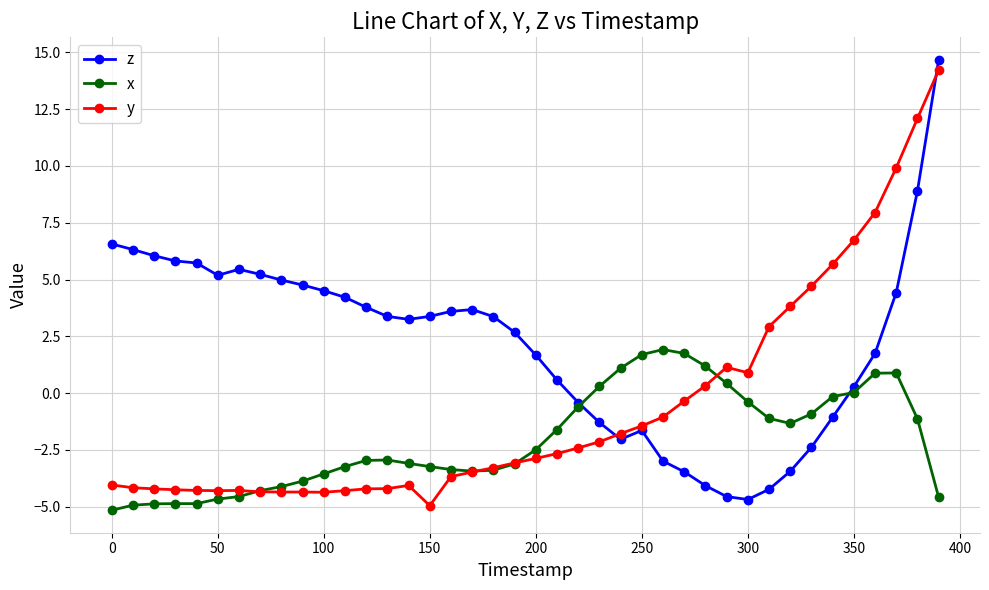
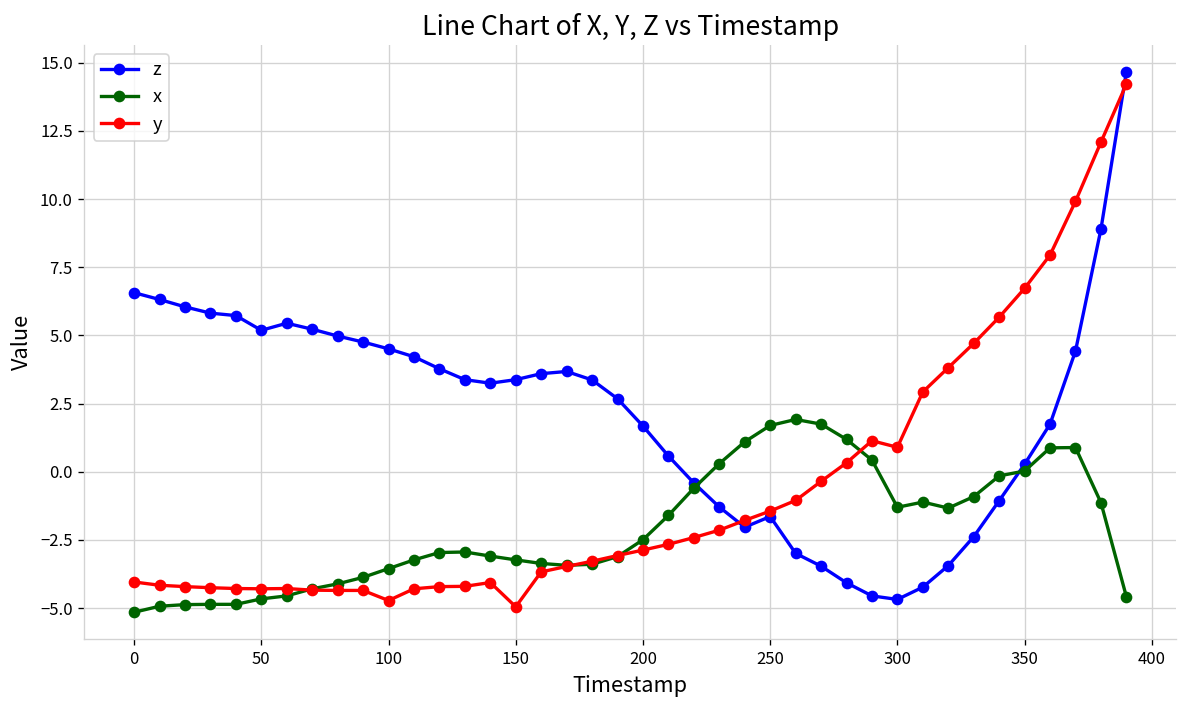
  {
    "z": {
      "0": 6.6,
      "50": 5.2,
      "100": 4.5,
      "150": 3.4,
      "200": 1.7,
      "250": -1.6,
      "300": -4.7,
      "350": 0.3
    },
    "x": {
      "0": -5.2,
      "50": -4.7,
      "100": -3.6,
      "150": -3.2,
      "200": -2.5,
      "250": 1.7,
-     "300": -0.4,
+     "300": -1.3,
      "350": 0.0
    },
    "y": {
      "0": -4.0,
      "50": -4.3,
-     "100": -4.4,
+     "100": -4.7,
      "150": -5.0,
      "200": -2.9,
      "250": -1.4,
      "300": 0.9,
      "350": 6.7
    }
  }
